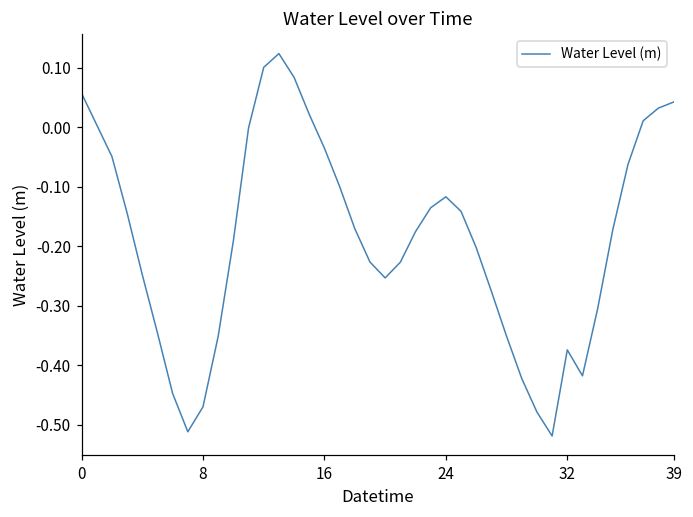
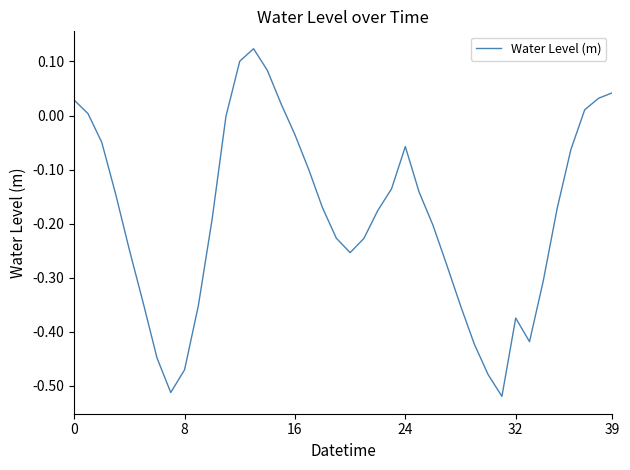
  {
-   "0": 0.06,
+   "0": 0.03,
    "8": -0.47,
    "16": -0.04,
-   "24": -0.12,
+   "24": -0.06,
    "32": -0.37,
    "39": 0.04
  }
